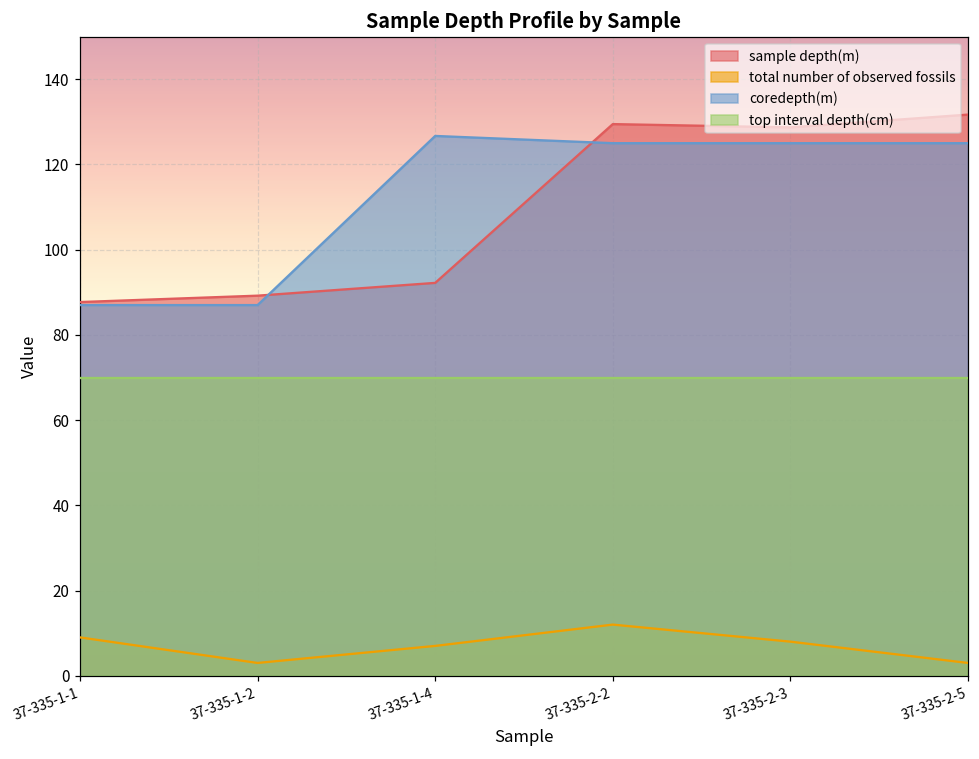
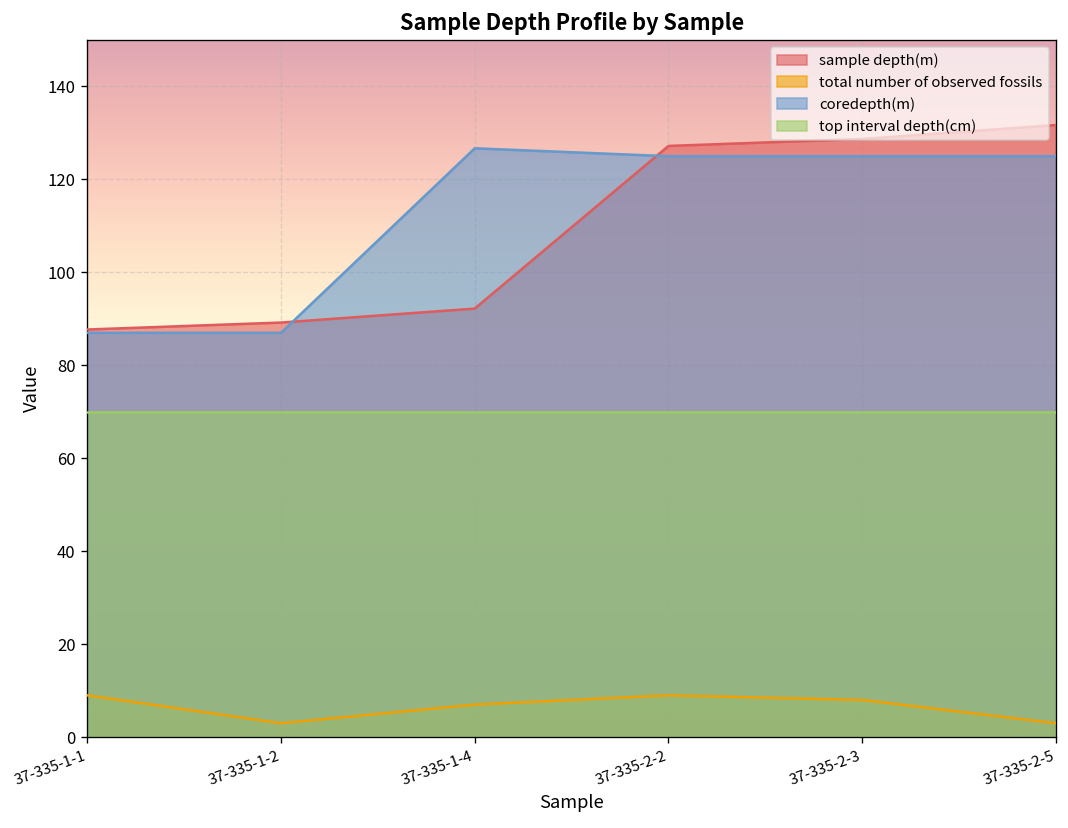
  {
    "sample depth(m)": {
      "37-335-1-1": 88,
      "37-335-1-2": 89,
      "37-335-1-4": 92,
-     "37-335-2-2": 129,
+     "37-335-2-2": 127,
      "37-335-2-5": 132
    },
    "total number of observed fossils": {
      "37-335-1-1": 9,
      "37-335-1-2": 3,
      "37-335-1-4": 7,
-     "37-335-2-2": 12,
+     "37-335-2-2": 9,
      "37-335-2-3": 8,
      "37-335-2-5": 3
    },
    "coredepth(m)": {
      "37-335-1-1": 87,
      "37-335-1-2": 87,
      "37-335-1-4": 127,
      "37-335-2-2": 125,
      "37-335-2-3": 125,
      "37-335-2-5": 125
    },
    "top interval depth(cm)": {
      "37-335-1-1": 70,
      "37-335-1-2": 70,
      "37-335-1-4": 70,
      "37-335-2-2": 70,
      "37-335-2-3": 70,
      "37-335-2-5": 70
    }
  }
